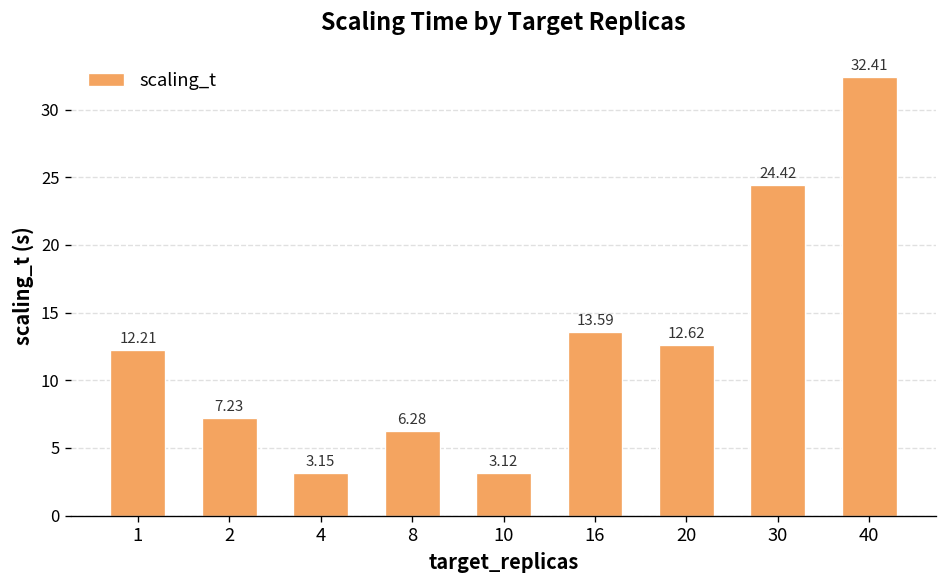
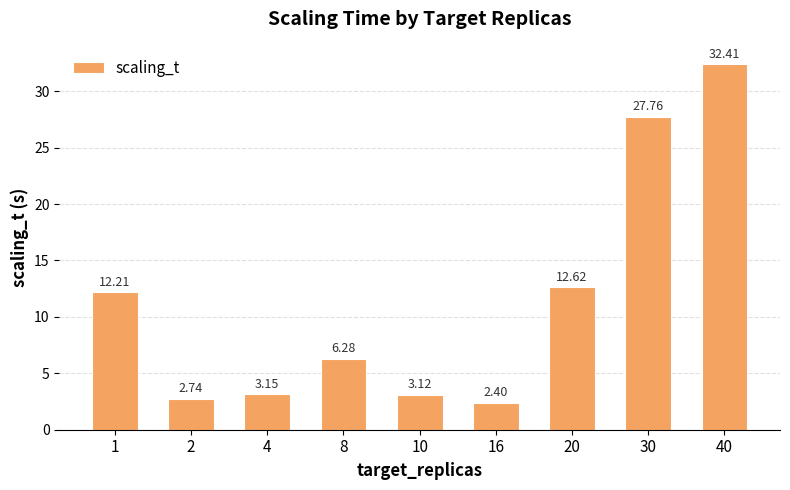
  {
    "1": 12.21,
-   "2": 7.23,
+   "2": 2.74,
    "4": 3.15,
    "8": 6.28,
    "10": 3.12,
-   "16": 13.59,
+   "16": 2.40,
    "20": 12.62,
-   "30": 24.42,
+   "30": 27.76,
    "40": 32.41
  }
